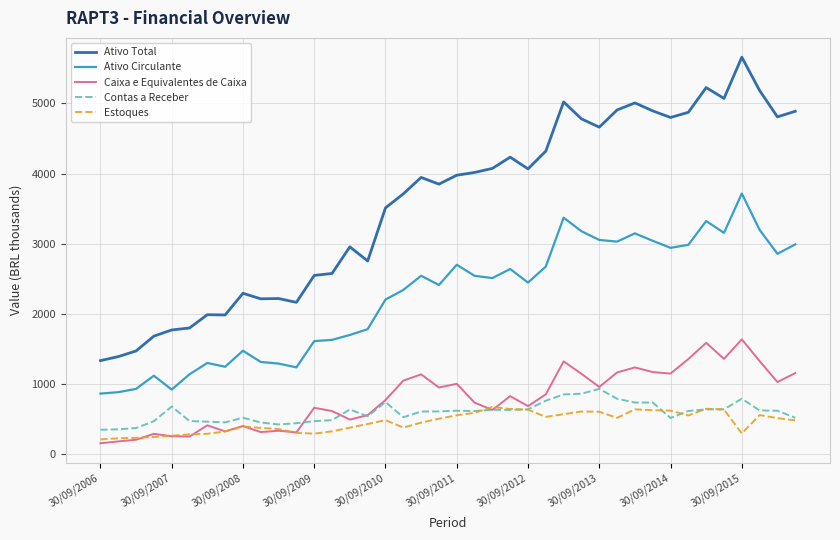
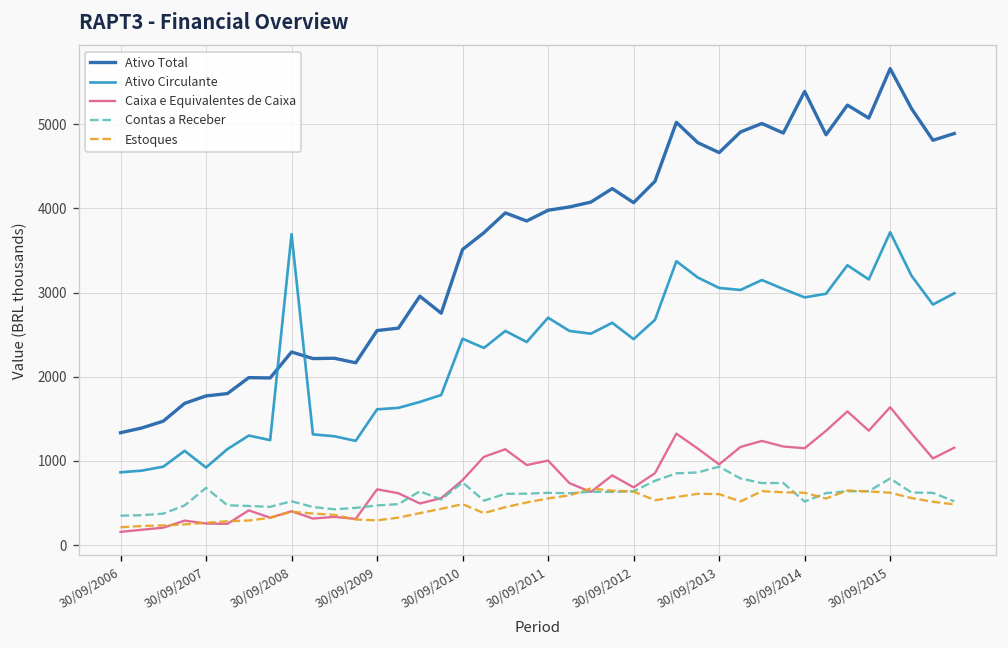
  {
    "Ativo Total": {
      "30/09/2006": 1300,
      "30/09/2007": 1800,
      "30/09/2008": 2300,
      "30/09/2009": 2500,
      "30/09/2010": 3500,
      "30/09/2011": 4000,
      "30/09/2012": 4100,
      "30/09/2013": 4700,
-     "30/09/2014": 4800,
+     "30/09/2014": 5400,
      "30/09/2015": 5700
    },
    "Ativo Circulante": {
      "30/09/2006": 900,
      "30/09/2007": 900,
-     "30/09/2008": 1500,
+     "30/09/2008": 3700,
      "30/09/2009": 1600,
-     "30/09/2010": 2200,
+     "30/09/2010": 2500,
      "30/09/2011": 2700,
      "30/09/2012": 2400,
      "30/09/2013": 3100,
      "30/09/2014": 2900,
      "30/09/2015": 3700
    },
    "Caixa e Equivalentes de Caixa": {
      "30/09/2006": 200,
      "30/09/2009": 700,
      "30/09/2011": 1000,
      "30/09/2012": 700,
      "30/09/2014": 1200,
      "30/09/2015": 1600
    },
    "Contas a Receber": {
      "30/09/2006": 400,
      "30/09/2007": 700,
      "30/09/2008": 500,
      "30/09/2009": 500,
      "30/09/2011": 600,
      "30/09/2014": 500,
      "30/09/2015": 800
    },
    "Estoques": {
      "30/09/2006": 200,
      "30/09/2009": 300,
      "30/09/2010": 500,
      "30/09/2011": 600,
      "30/09/2013": 600,
      "30/09/2014": 600,
-     "30/09/2015": 300
+     "30/09/2015": 600
    }
  }
